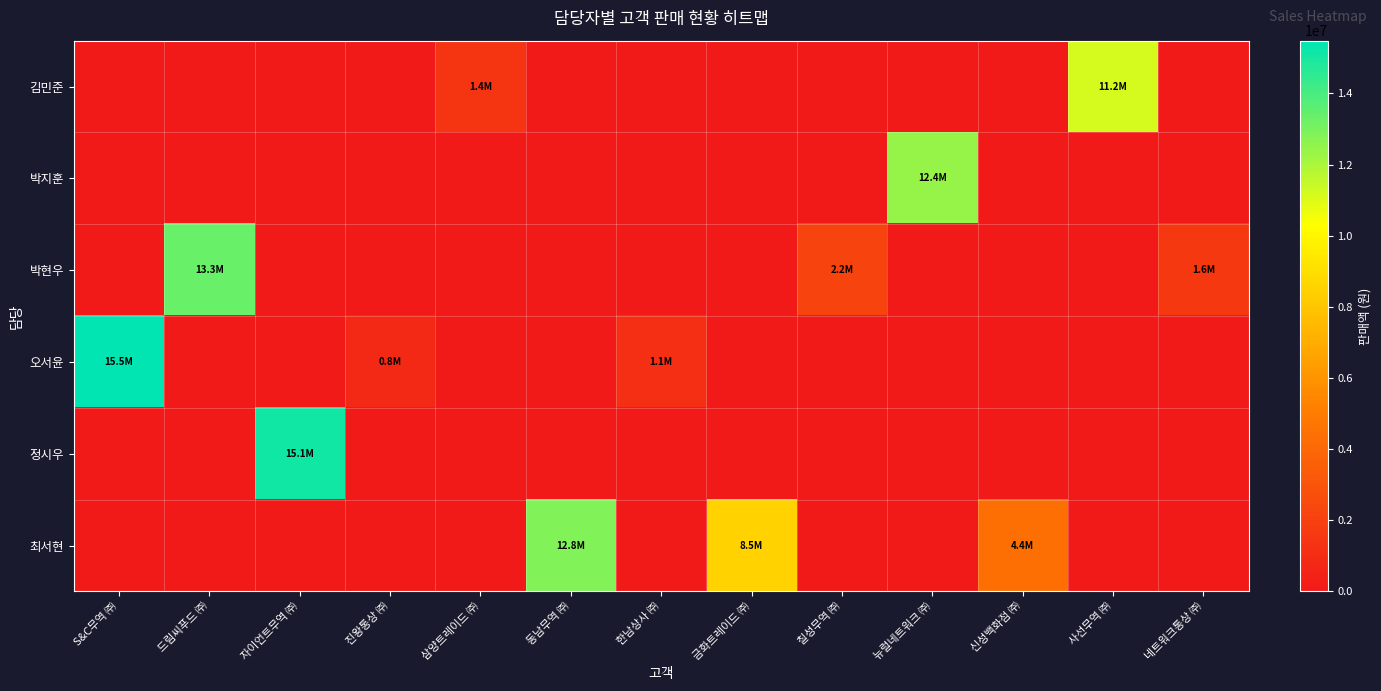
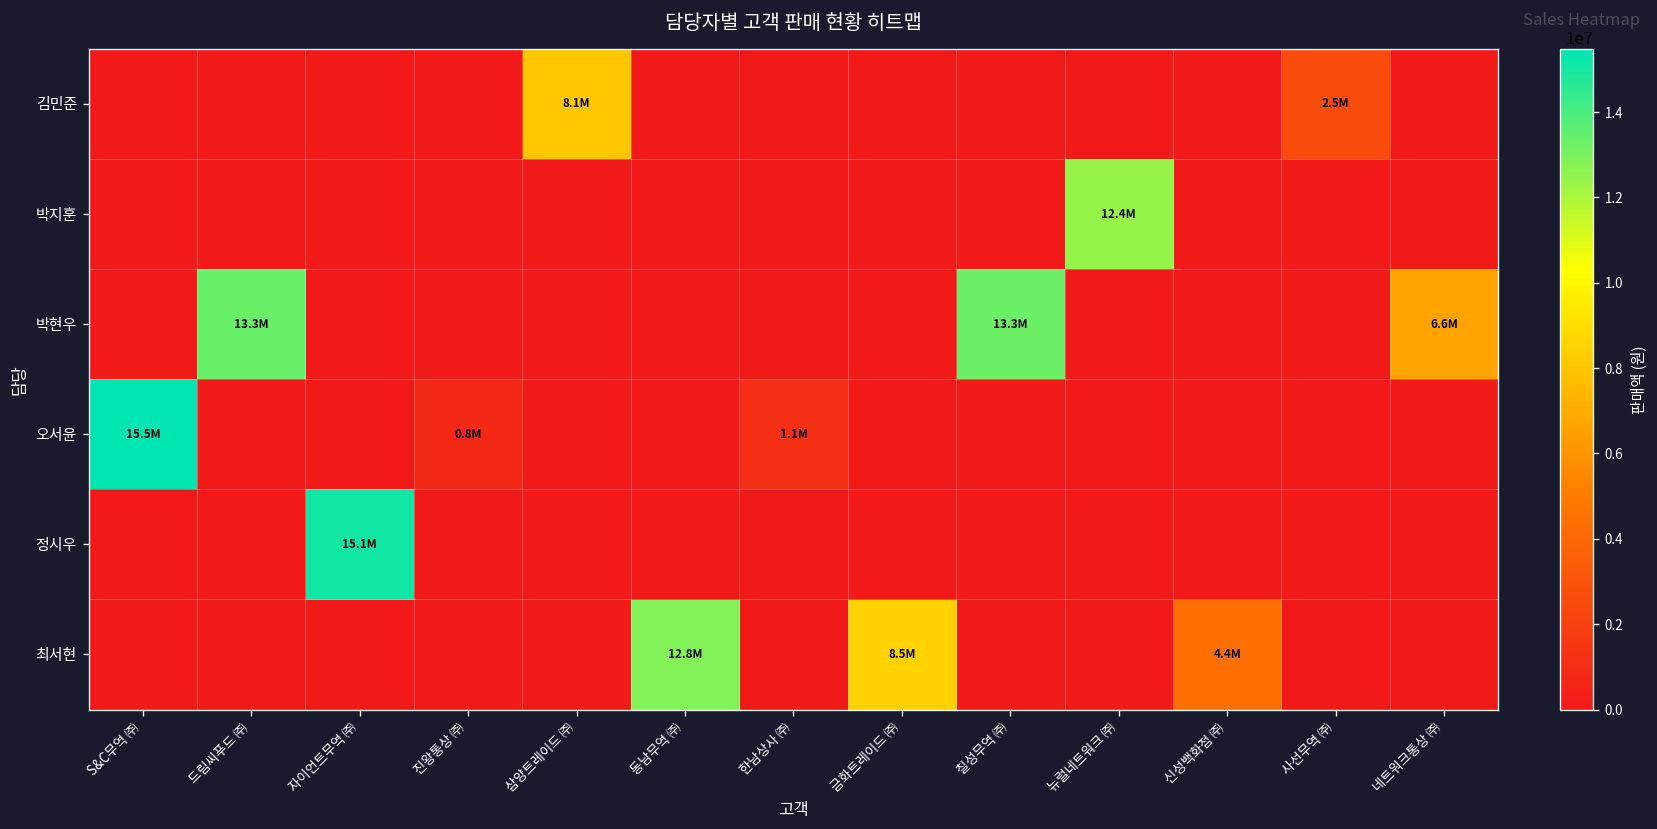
  {
    "김민준": {
-     "삼양트레이드 ㈜": "1.4M",
-     "사선무역 ㈜": "11.2M"
+     "삼양트레이드 ㈜": "8.1M",
+     "사선무역 ㈜": "2.5M"
    },
    "박지훈": {
      "뉴럴네트워크 ㈜": "12.4M"
    },
    "박현우": {
      "드림씨푸드 ㈜": "13.3M",
-     "칠성무역 ㈜": "2.2M",
-     "네트워크통상 ㈜": "1.6M"
+     "칠성무역 ㈜": "13.3M",
+     "네트워크통상 ㈜": "6.6M"
    },
    "오서윤": {
      "S&C무역 ㈜": "15.5M",
      "진왕통상 ㈜": "0.8M",
      "한남상사 ㈜": "1.1M"
    },
    "정시우": {
      "자이언트무역 ㈜": "15.1M"
    },
    "최서현": {
      "동남무역 ㈜": "12.8M",
      "금화트레이드 ㈜": "8.5M",
      "신성백화점 ㈜": "4.4M"
    }
  }
